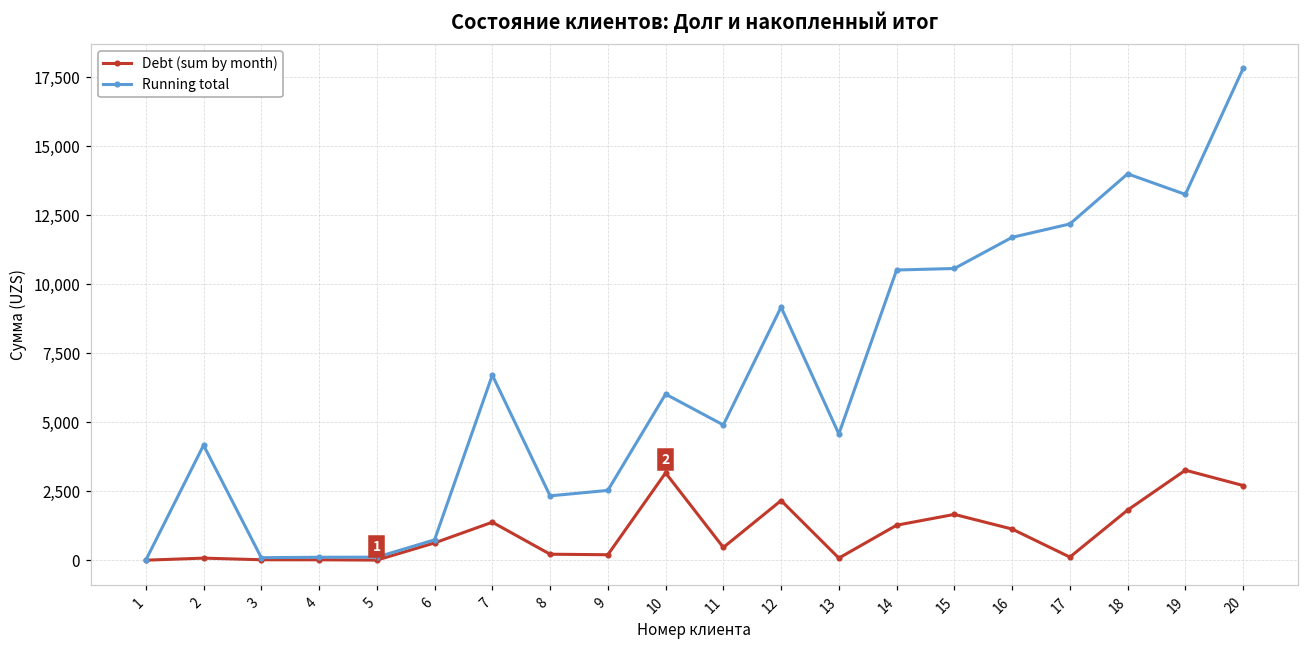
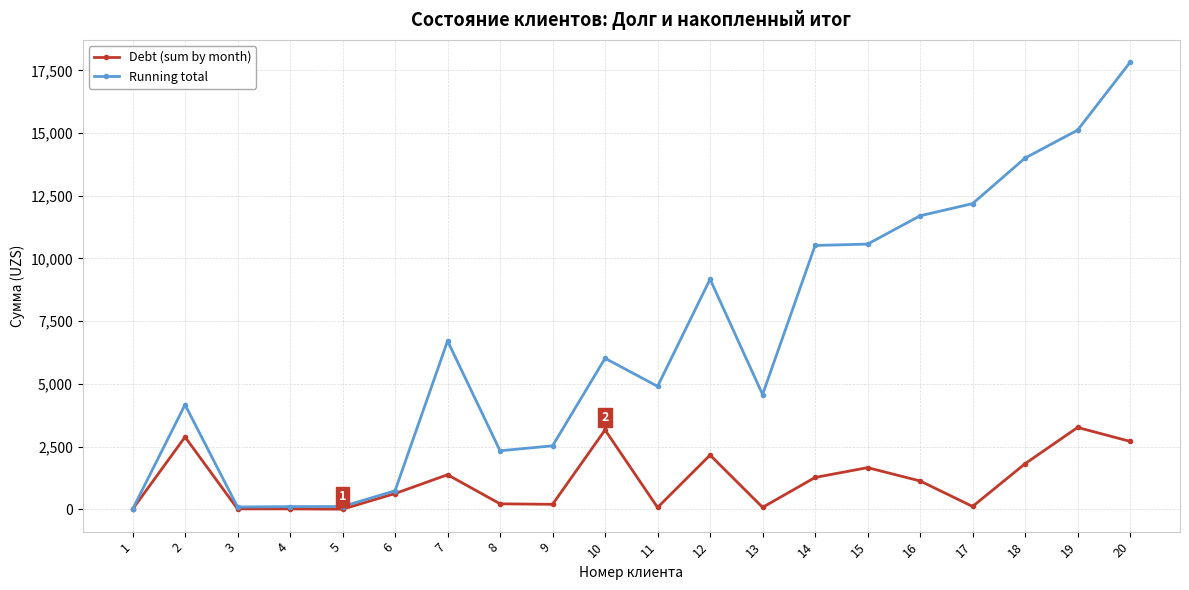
  {
    "Debt (sum by month)": {
-     "2": "100",
+     "2": "2,900",
      "6": "600",
      "7": "1,400",
      "8": "200",
      "9": "200",
-     "11": "500",
+     "11": "100",
      "12": "2,200",
      "13": "100",
      "14": "1,300",
      "15": "1,700",
      "16": "1,100",
      "17": "100",
      "18": "1,800",
      "19": "3,300",
      "20": "2,700"
    },
    "Running total": {
      "2": "4,200",
      "6": "700",
      "7": "6,700",
      "8": "2,300",
      "9": "2,500",
      "10": "6,000",
      "11": "4,900",
      "12": "9,200",
      "13": "4,600",
      "14": "10,500",
      "15": "10,600",
      "16": "11,700",
      "17": "12,200",
      "18": "14,000",
-     "19": "13,300",
+     "19": "15,100",
      "20": "17,800"
    }
  }
